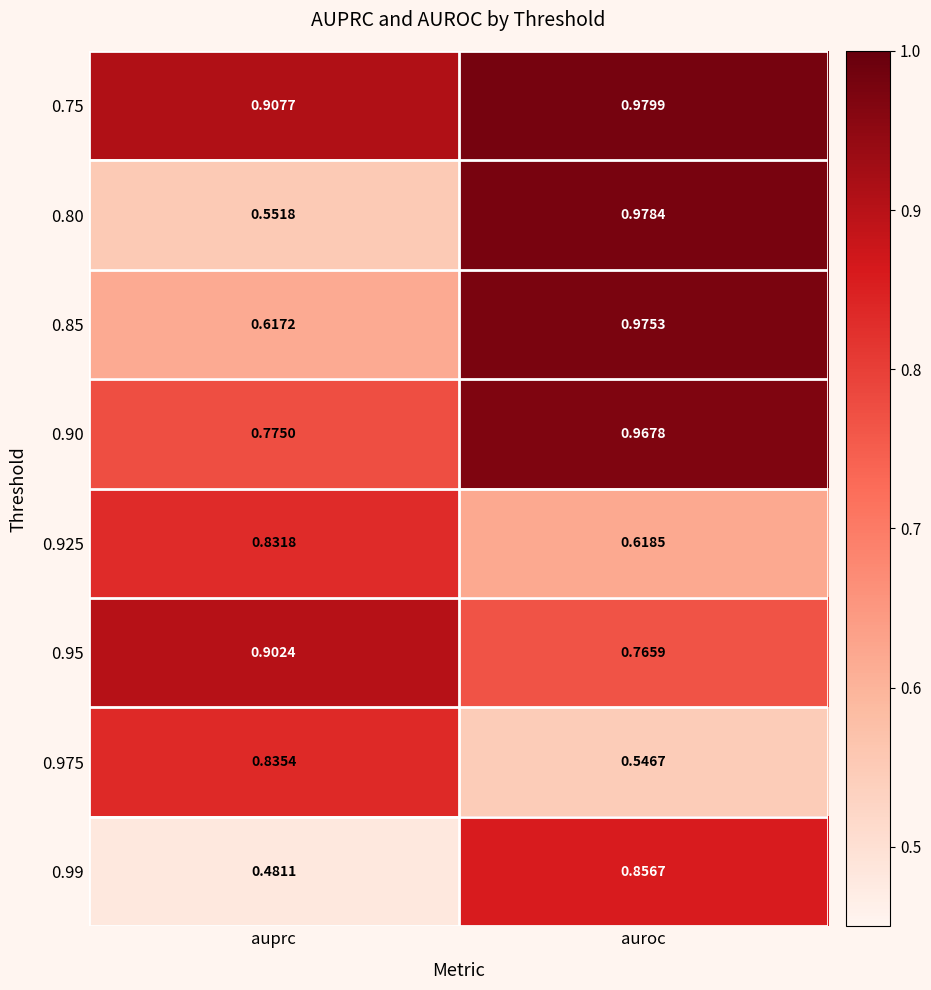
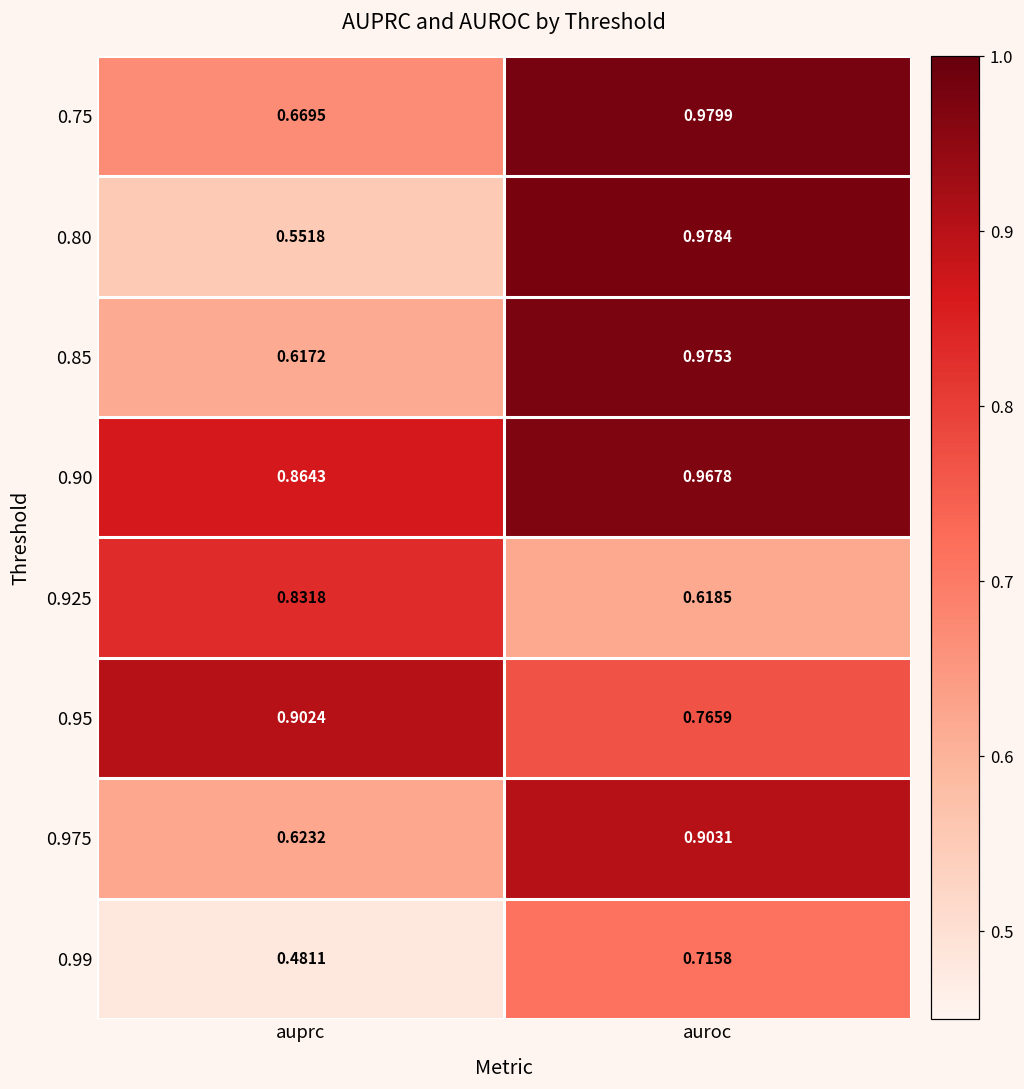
  {
    "0.75": {
-     "auprc": 0.9077,
+     "auprc": 0.6695,
      "auroc": 0.9799
    },
    "0.80": {
      "auprc": 0.5518,
      "auroc": 0.9784
    },
    "0.85": {
      "auprc": 0.6172,
      "auroc": 0.9753
    },
    "0.90": {
-     "auprc": 0.7750,
+     "auprc": 0.8643,
      "auroc": 0.9678
    },
    "0.925": {
      "auprc": 0.8318,
      "auroc": 0.6185
    },
    "0.95": {
      "auprc": 0.9024,
      "auroc": 0.7659
    },
    "0.975": {
-     "auprc": 0.8354,
-     "auroc": 0.5467
+     "auprc": 0.6232,
+     "auroc": 0.9031
    },
    "0.99": {
      "auprc": 0.4811,
-     "auroc": 0.8567
+     "auroc": 0.7158
    }
  }
